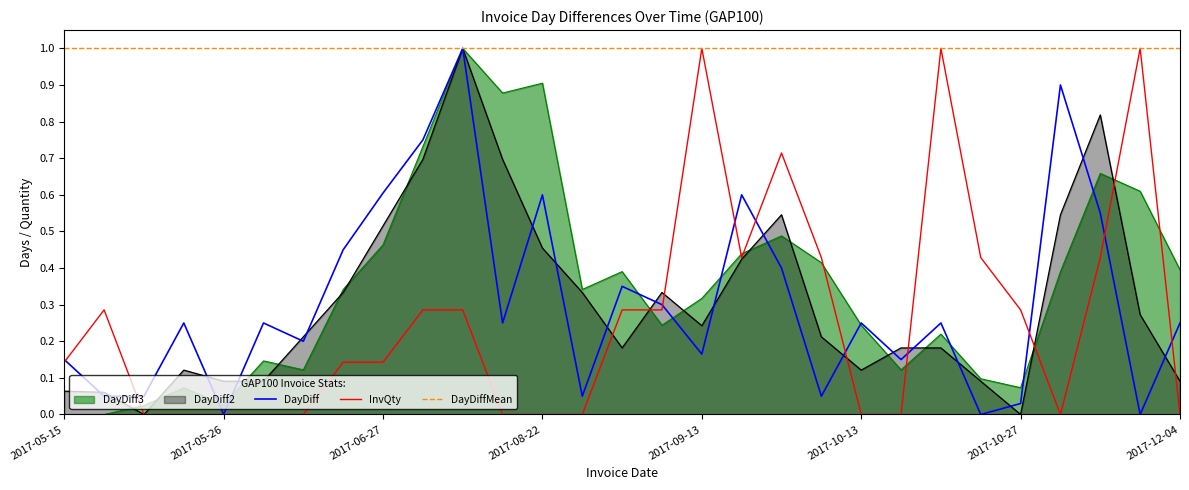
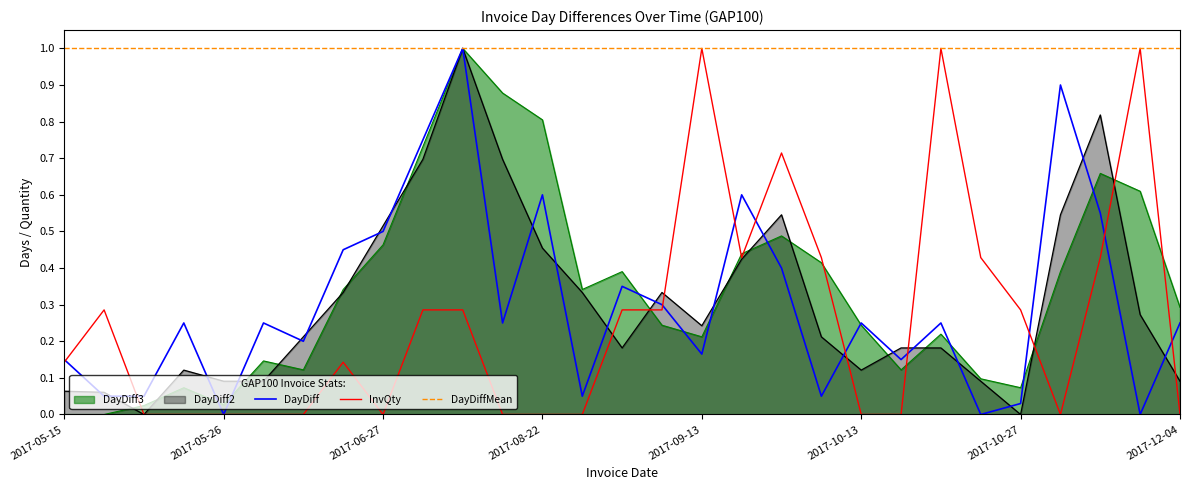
  {
    "DayDiff3": {
      "2017-05-15": 0.00,
      "2017-06-27": 0.46,
-     "2017-08-22": 0.90,
-     "2017-09-13": 0.32,
+     "2017-08-22": 0.80,
+     "2017-09-13": 0.21,
      "2017-10-27": 0.07,
-     "2017-12-04": 0.40
+     "2017-12-04": 0.29
    },
    "DayDiff2": {
      "2017-05-15": 0.06,
      "2017-06-27": 0.52,
      "2017-08-22": 0.45,
      "2017-09-13": 0.24,
      "2017-10-13": 0.12,
      "2017-10-27": 0.00,
      "2017-12-04": 0.09
    },
    "DayDiff": {
      "2017-05-15": 0.15,
-     "2017-06-27": 0.61,
+     "2017-06-27": 0.50,
      "2017-08-22": 0.60,
      "2017-09-13": 0.16,
      "2017-10-27": 0.03,
      "2017-12-04": 0.25
    },
    "InvQty": {
      "2017-05-15": 0.14,
-     "2017-06-27": 0.14,
+     "2017-06-27": 0.00,
      "2017-08-22": 0.00,
      "2017-10-13": 0.00,
      "2017-10-27": 0.29,
      "2017-12-04": 0.00
    },
    "DayDiffMean": {
      "2017-05-15": 1.00,
      "2017-05-26": 1.00,
      "2017-06-27": 1.00,
      "2017-08-22": 1.00,
      "2017-10-13": 1.00,
      "2017-10-27": 1.00,
      "2017-12-04": 1.00
    }
  }
